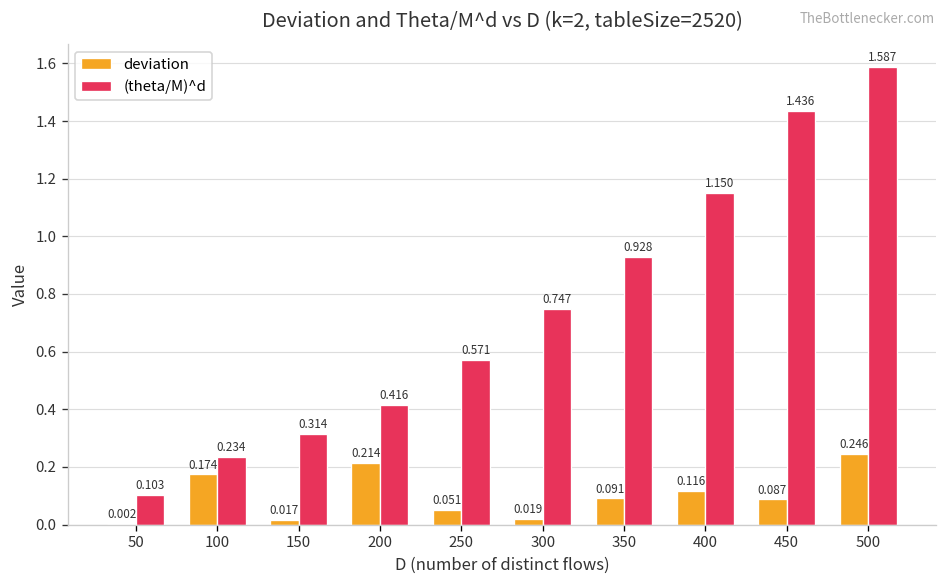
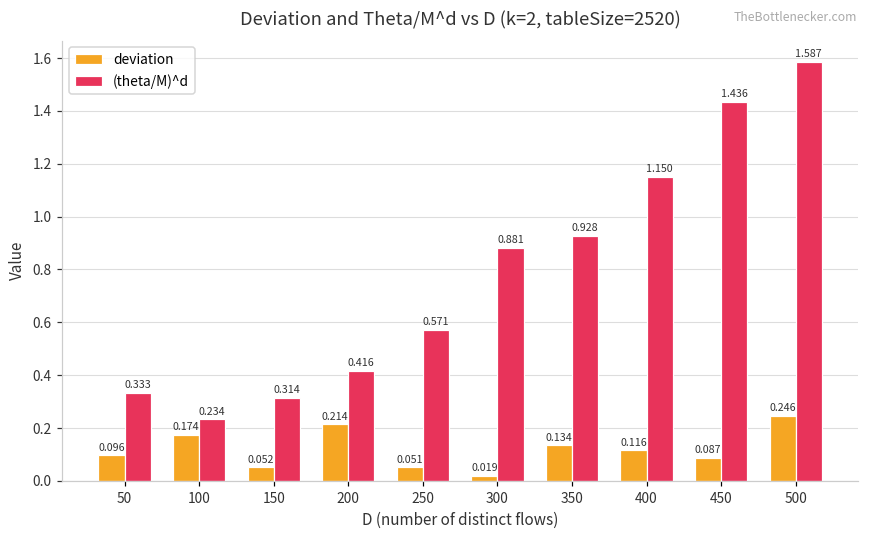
  {
    "deviation": {
-     "50": 0.002,
+     "50": 0.096,
      "100": 0.174,
-     "150": 0.017,
+     "150": 0.052,
      "200": 0.214,
      "250": 0.051,
      "300": 0.019,
-     "350": 0.091,
+     "350": 0.134,
      "400": 0.116,
      "450": 0.087,
      "500": 0.246
    },
    "(theta/M)^d": {
-     "50": 0.103,
+     "50": 0.333,
      "100": 0.234,
      "150": 0.314,
      "200": 0.416,
      "250": 0.571,
-     "300": 0.747,
+     "300": 0.881,
      "350": 0.928,
      "400": 1.150,
      "450": 1.436,
      "500": 1.587
    }
  }
